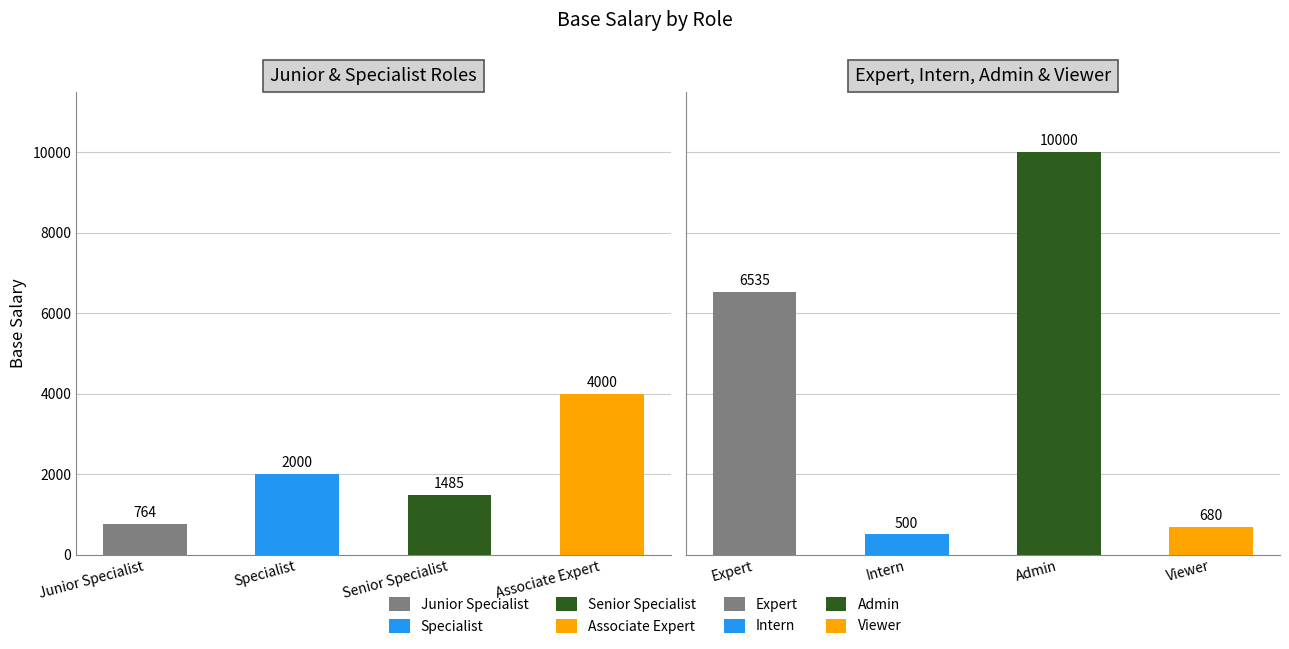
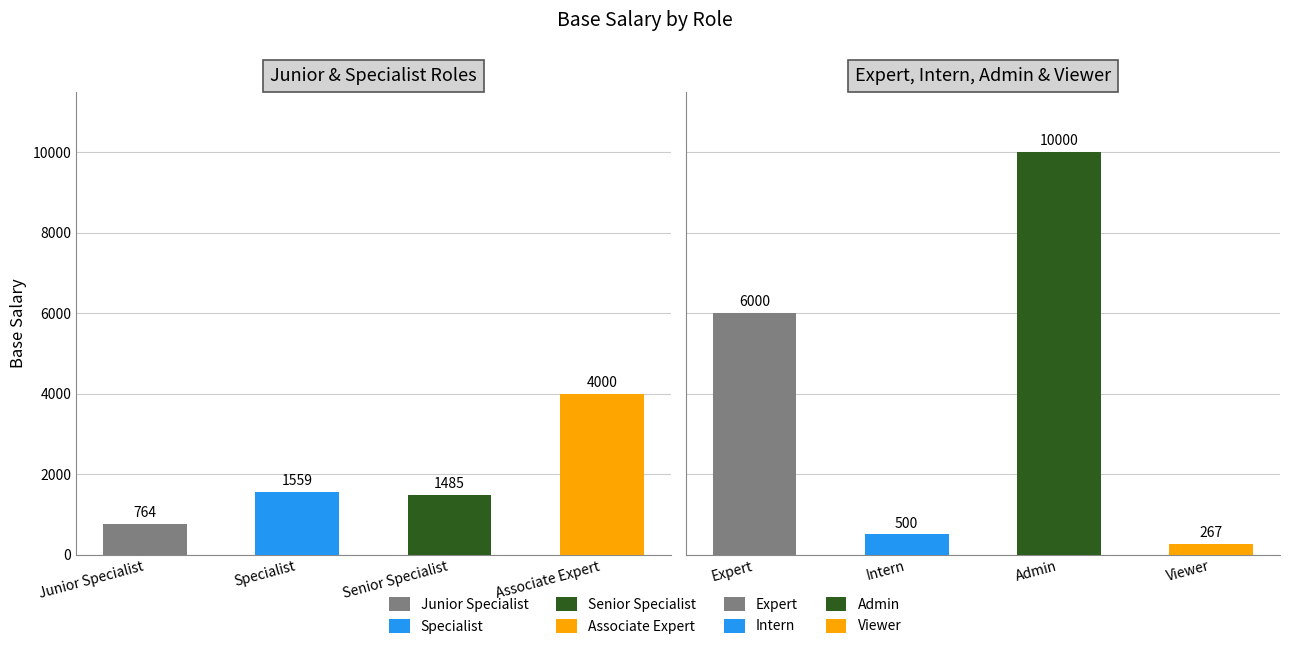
  {
    "Junior & Specialist Roles": {
      "Junior Specialist": 764,
-     "Specialist": 2000,
+     "Specialist": 1559,
      "Senior Specialist": 1485,
      "Associate Expert": 4000
    },
    "Expert, Intern, Admin & Viewer": {
-     "Expert": 6535,
+     "Expert": 6000,
      "Intern": 500,
      "Admin": 10000,
-     "Viewer": 680
+     "Viewer": 267
    }
  }
